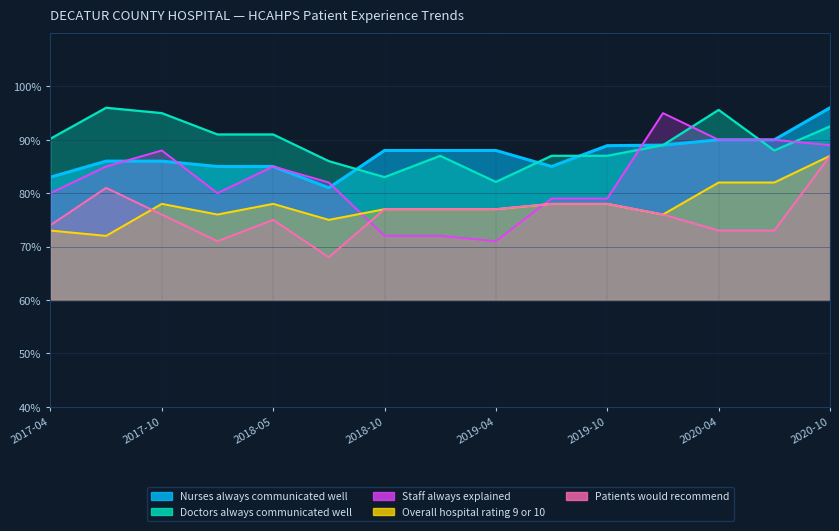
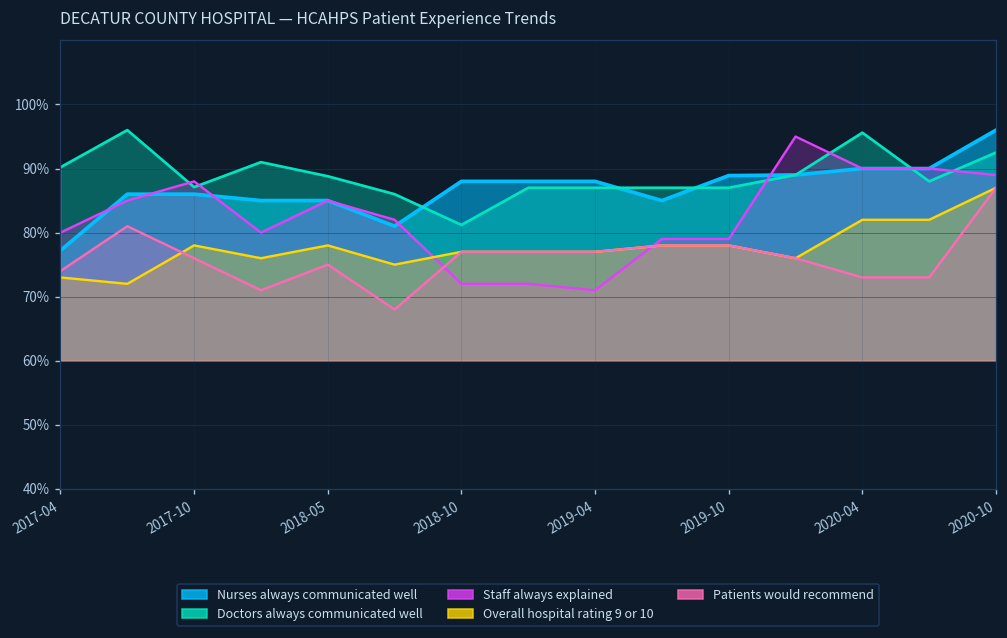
  {
    "Nurses always communicated well": {
-     "2017-04": "83%",
+     "2017-04": "77%",
      "2017-10": "86%",
      "2018-10": "88%",
      "2019-04": "88%",
      "2019-10": "89%",
      "2020-10": "96%"
    },
    "Doctors always communicated well": {
      "2017-04": "90%",
-     "2017-10": "95%",
-     "2018-05": "91%",
-     "2018-10": "83%",
-     "2019-04": "82%",
+     "2017-10": "87%",
+     "2018-05": "89%",
+     "2018-10": "81%",
+     "2019-04": "87%",
      "2019-10": "87%",
      "2020-04": "96%",
      "2020-10": "93%"
    },
    "Overall hospital rating 9 or 10": {
      "2017-04": "73%",
      "2017-10": "78%",
      "2018-05": "78%",
      "2020-04": "82%"
    }
  }
